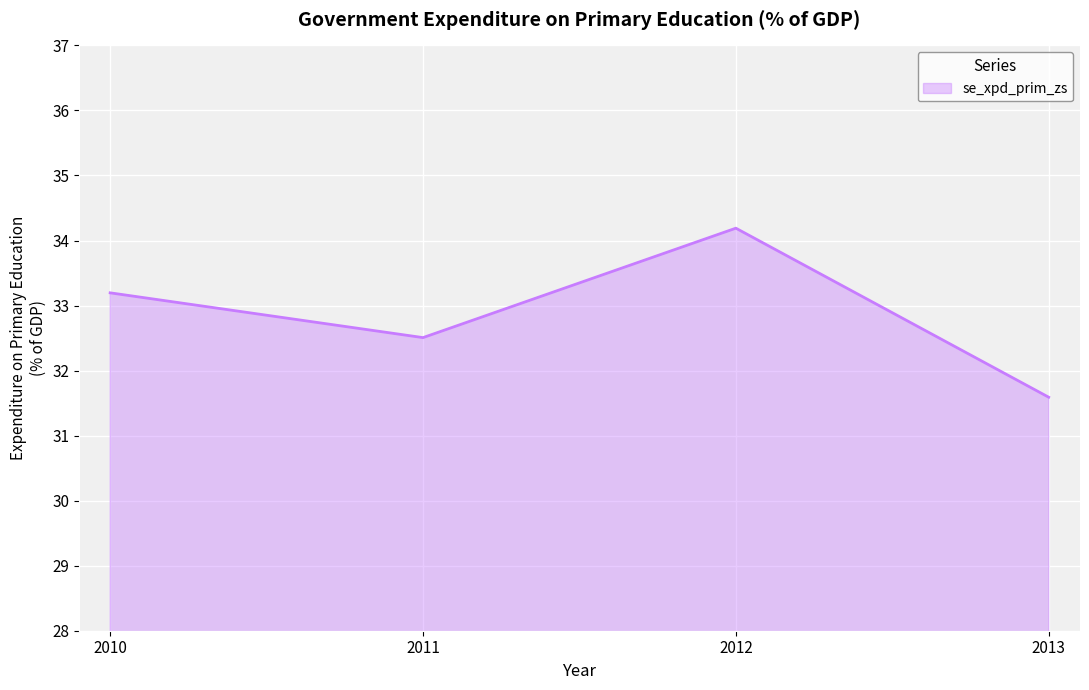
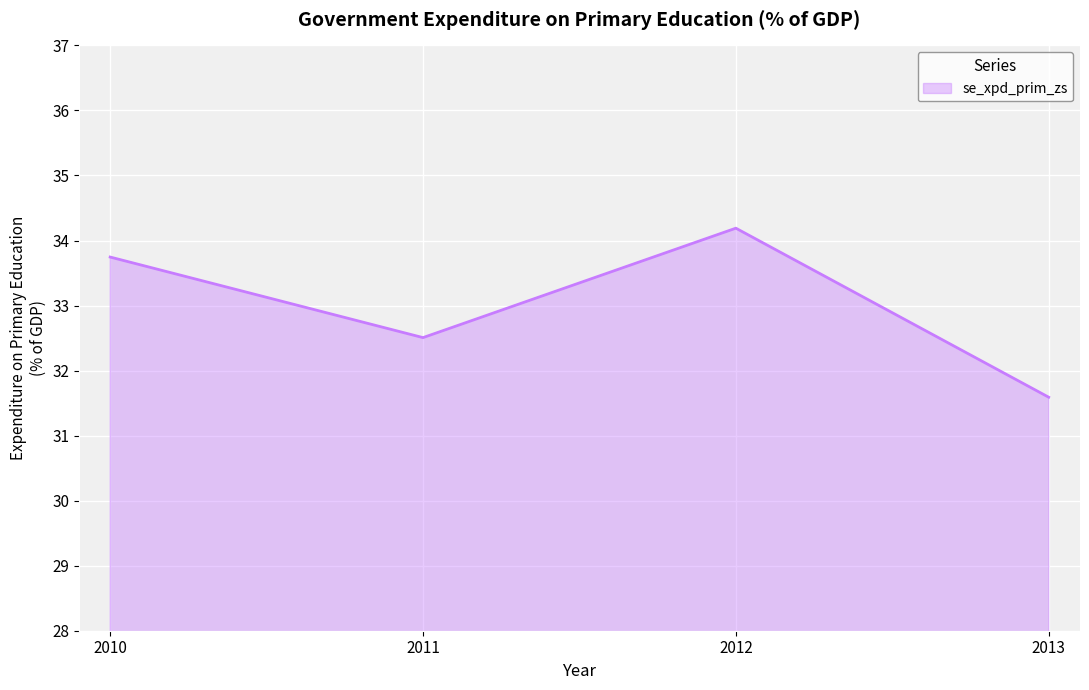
  {
-   "2010": 33.2,
+   "2010": 33.7,
    "2011": 32.5,
    "2012": 34.2,
    "2013": 31.6
  }
